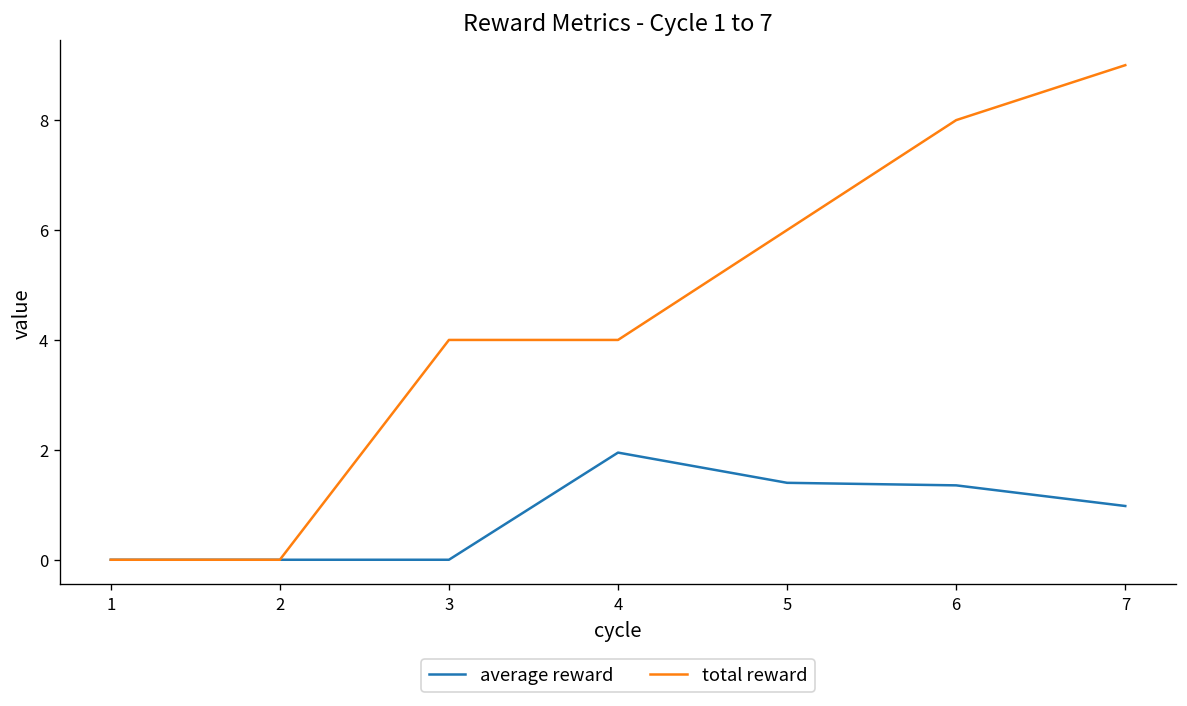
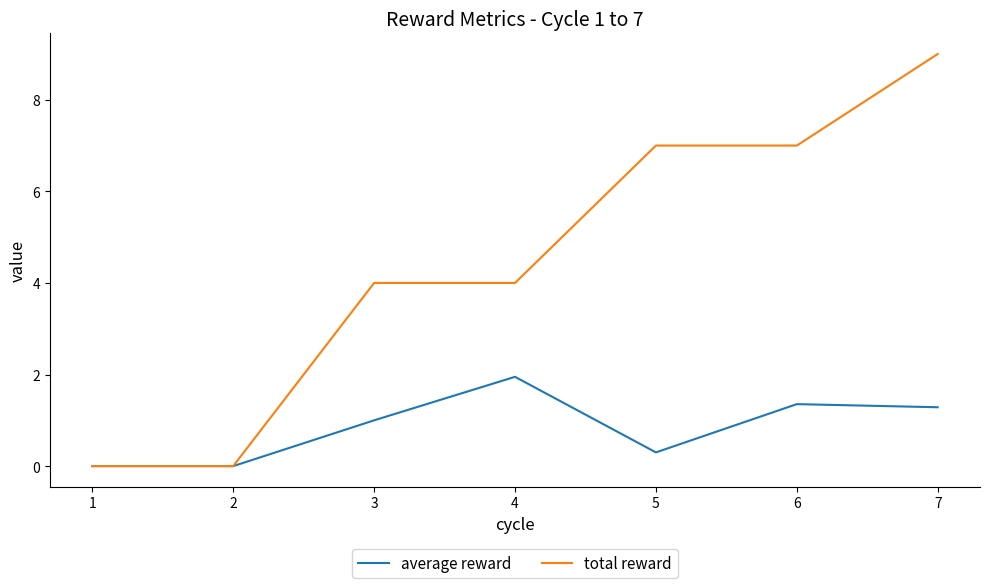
  {
    "average reward": {
-     "3": 0,
+     "3": 1,
      "4": 2.0,
-     "5": 1.4,
+     "5": 0.3,
      "6": 1.4,
-     "7": 1.0
+     "7": 1.3
    },
    "total reward": {
      "3": 4,
      "4": 4,
-     "5": 6,
-     "6": 8,
+     "5": 7,
+     "6": 7,
      "7": 9
    }
  }
